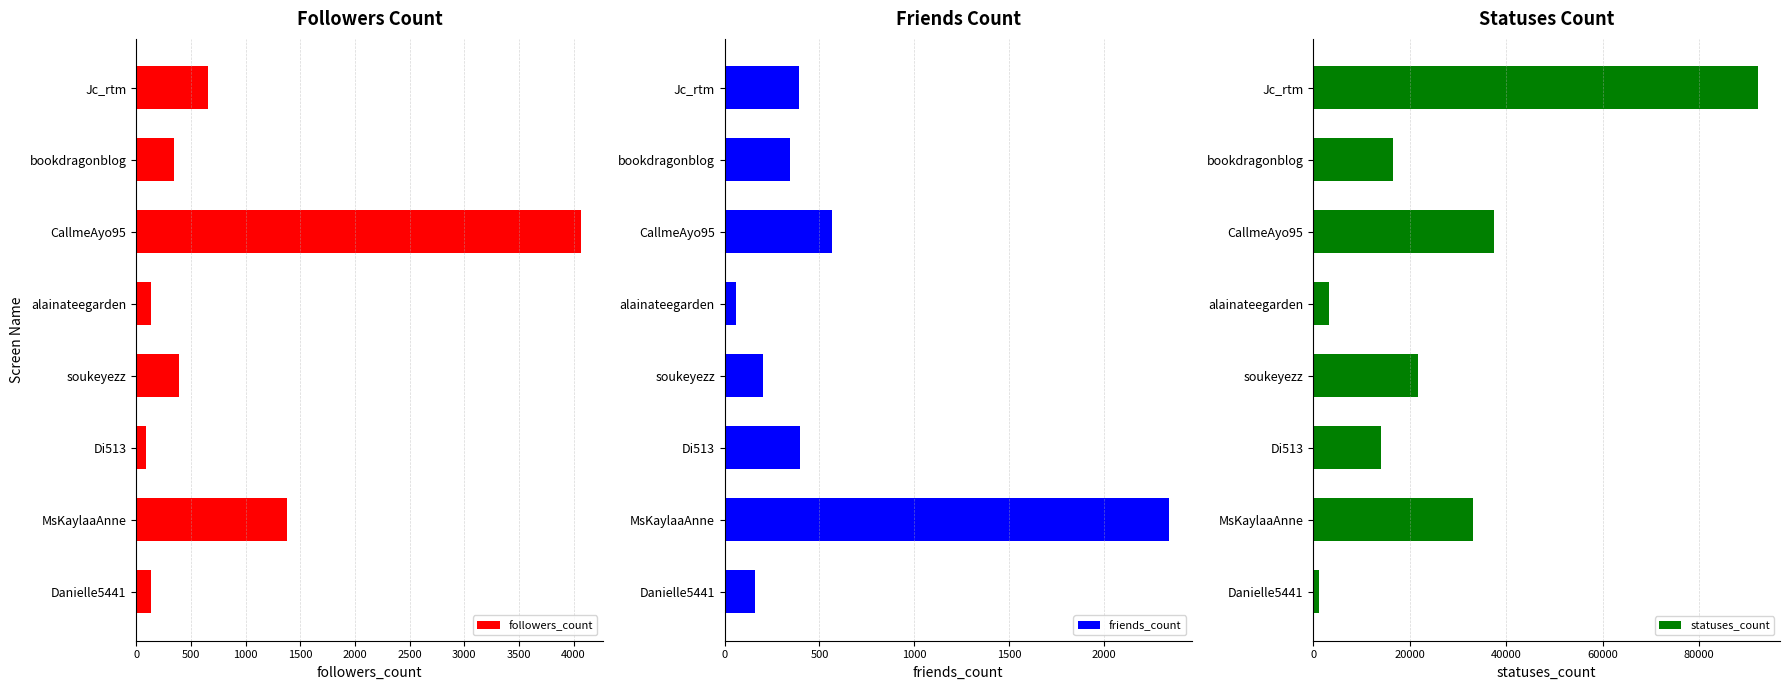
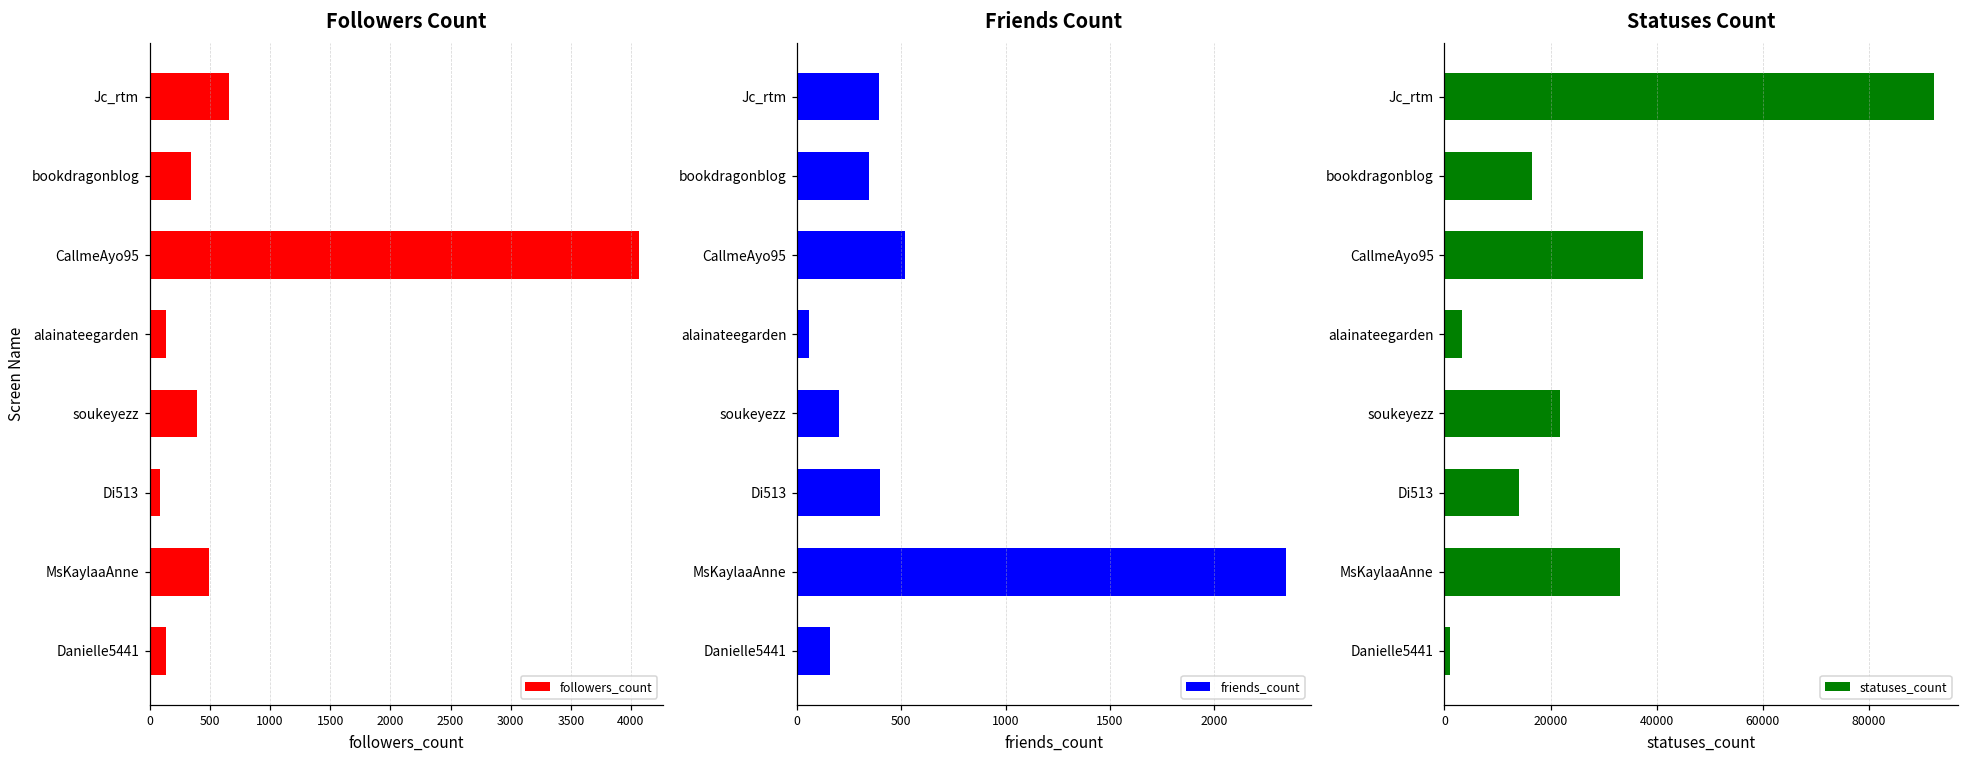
  {
    "Followers Count": {
      "Jc_rtm": 660,
      "bookdragonblog": 350,
      "CallmeAyo95": 4070,
      "alainateegarden": 140,
      "soukeyezz": 390,
      "Di513": 90,
-     "MsKaylaaAnne": 1380,
+     "MsKaylaaAnne": 490,
      "Danielle5441": 140
    },
    "Friends Count": {
      "Jc_rtm": 390,
      "bookdragonblog": 350,
-     "CallmeAyo95": 570,
+     "CallmeAyo95": 520,
      "alainateegarden": 60,
      "soukeyezz": 200,
      "Di513": 400,
      "MsKaylaaAnne": 2350,
      "Danielle5441": 160
    },
    "Statuses Count": {
      "Jc_rtm": 92000,
      "bookdragonblog": 17000,
      "CallmeAyo95": 37000,
      "alainateegarden": 3000,
      "soukeyezz": 22000,
      "Di513": 14000,
      "MsKaylaaAnne": 33000,
      "Danielle5441": 1000
    }
  }
